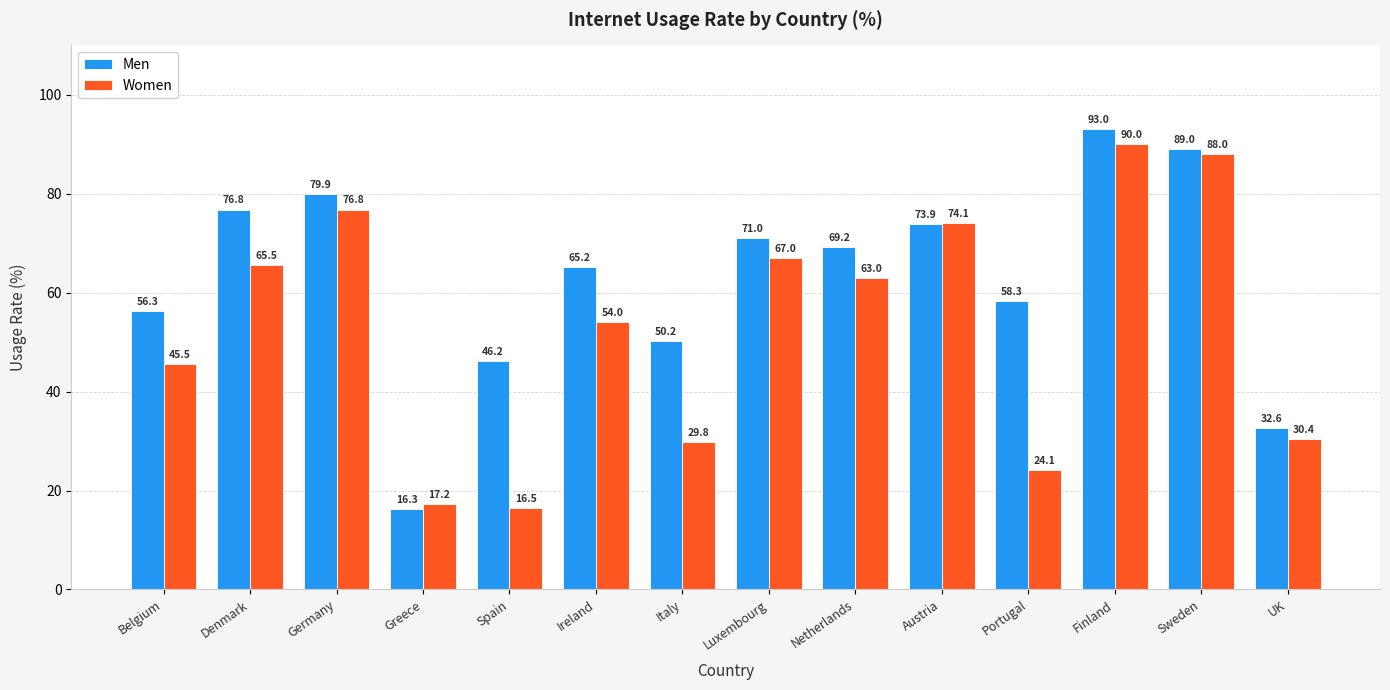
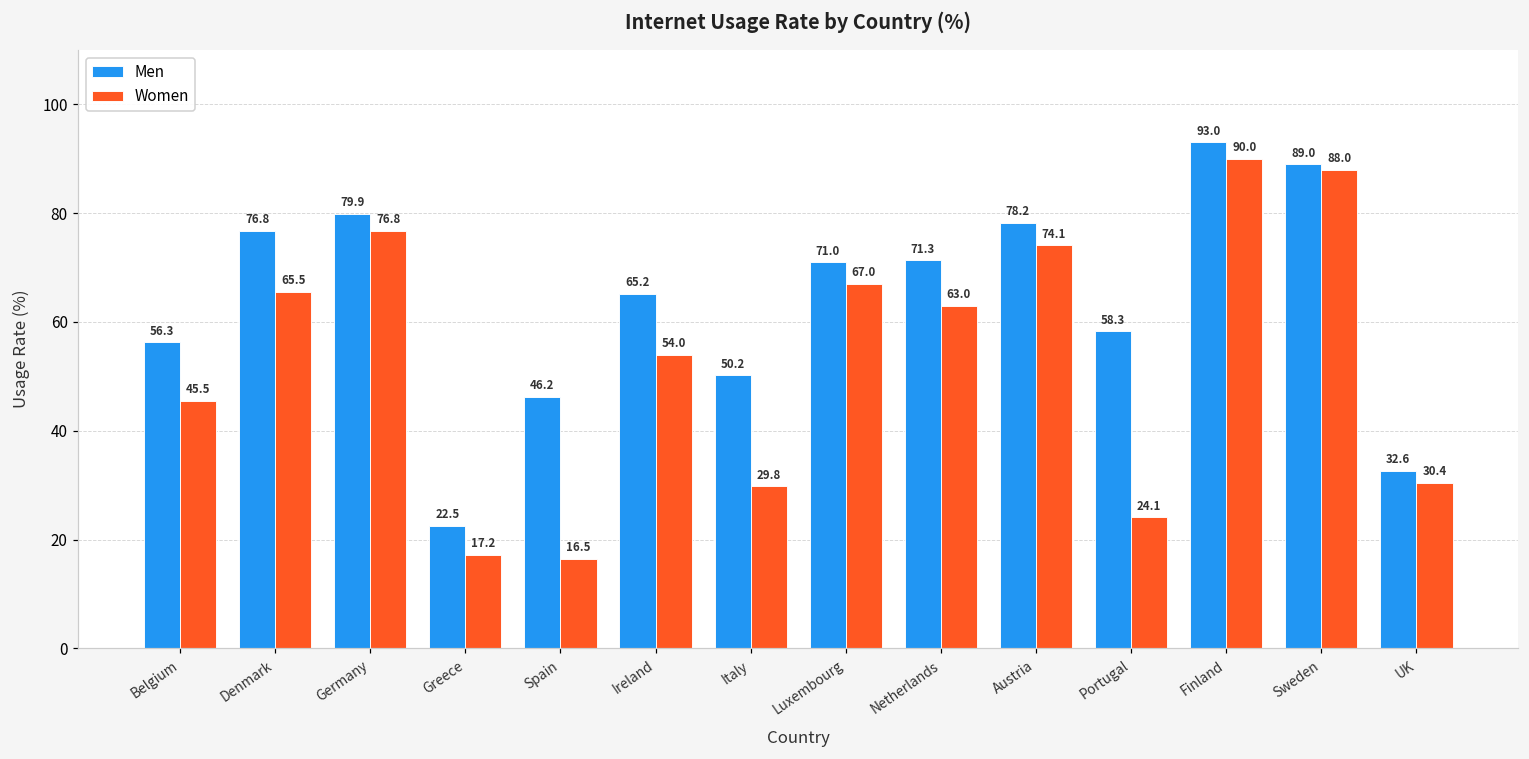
  {
    "Men": {
      "Belgium": 56.3,
      "Denmark": 76.8,
      "Germany": 79.9,
-     "Greece": 16.3,
+     "Greece": 22.5,
      "Spain": 46.2,
      "Ireland": 65.2,
      "Italy": 50.2,
      "Luxembourg": 71.0,
-     "Netherlands": 69.2,
-     "Austria": 73.9,
+     "Netherlands": 71.3,
+     "Austria": 78.2,
      "Portugal": 58.3,
      "Finland": 93.0,
      "Sweden": 89.0,
      "UK": 32.6
    },
    "Women": {
      "Belgium": 45.5,
      "Denmark": 65.5,
      "Germany": 76.8,
      "Greece": 17.2,
      "Spain": 16.5,
      "Ireland": 54.0,
      "Italy": 29.8,
      "Luxembourg": 67.0,
      "Netherlands": 63.0,
      "Austria": 74.1,
      "Portugal": 24.1,
      "Finland": 90.0,
      "Sweden": 88.0,
      "UK": 30.4
    }
  }
